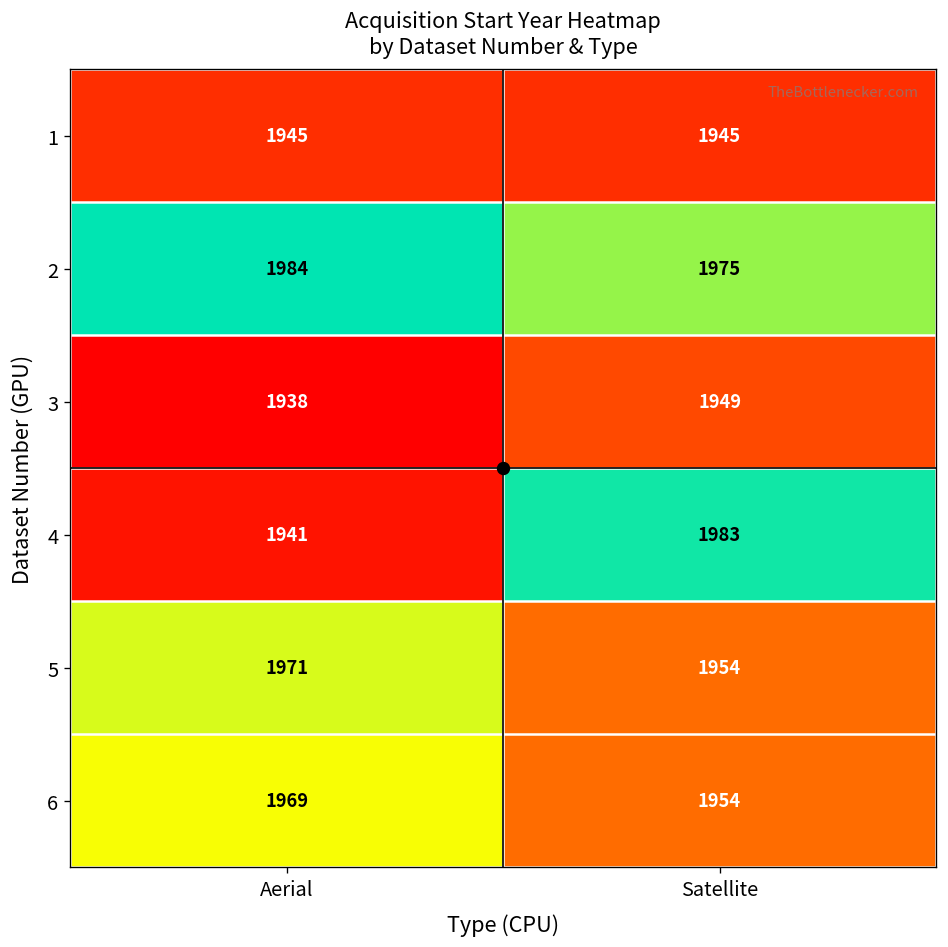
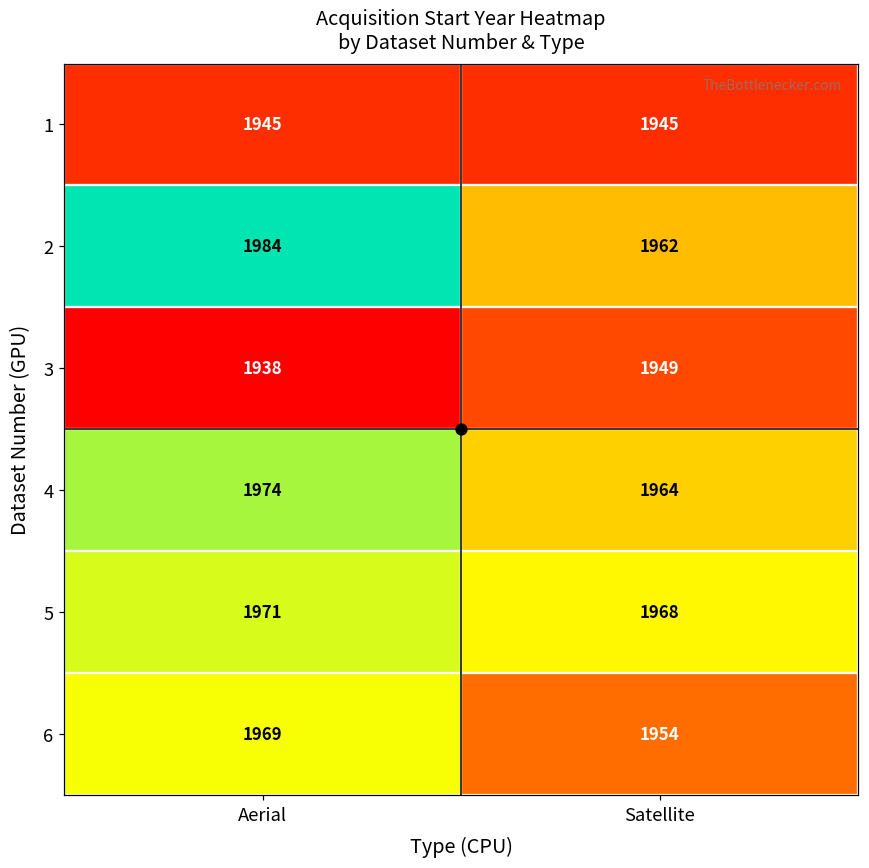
  {
    "1": {
      "Aerial": 1945
    },
    "2": {
      "Aerial": 1984,
-     "Satellite": 1975
+     "Satellite": 1962
    },
    "3": {
      "Aerial": 1938,
      "Satellite": 1949
    },
    "4": {
-     "Aerial": 1941,
-     "Satellite": 1983
+     "Aerial": 1974,
+     "Satellite": 1964
    },
    "5": {
      "Aerial": 1971,
-     "Satellite": 1954
+     "Satellite": 1968
    },
    "6": {
      "Aerial": 1969,
      "Satellite": 1954
    }
  }
